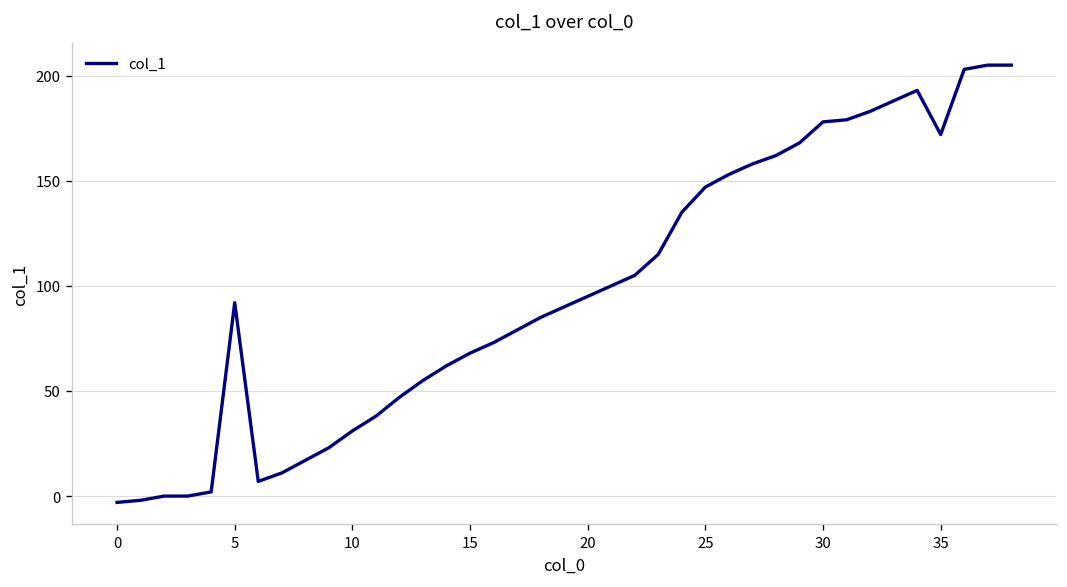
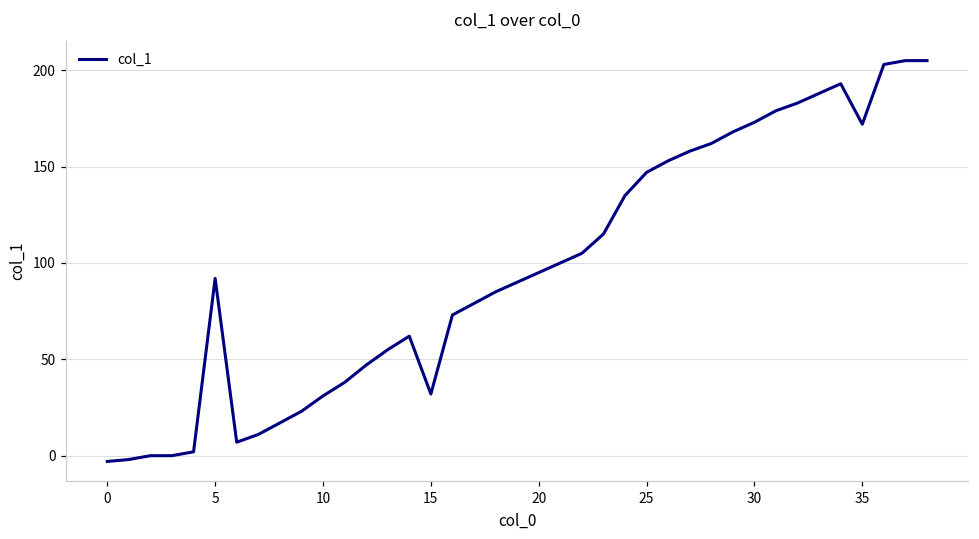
  {
    "0": -3,
    "5": 92,
    "10": 31,
-   "15": 68,
+   "15": 32,
    "20": 95,
    "25": 147,
-   "30": 178,
+   "30": 173,
    "35": 172
  }
